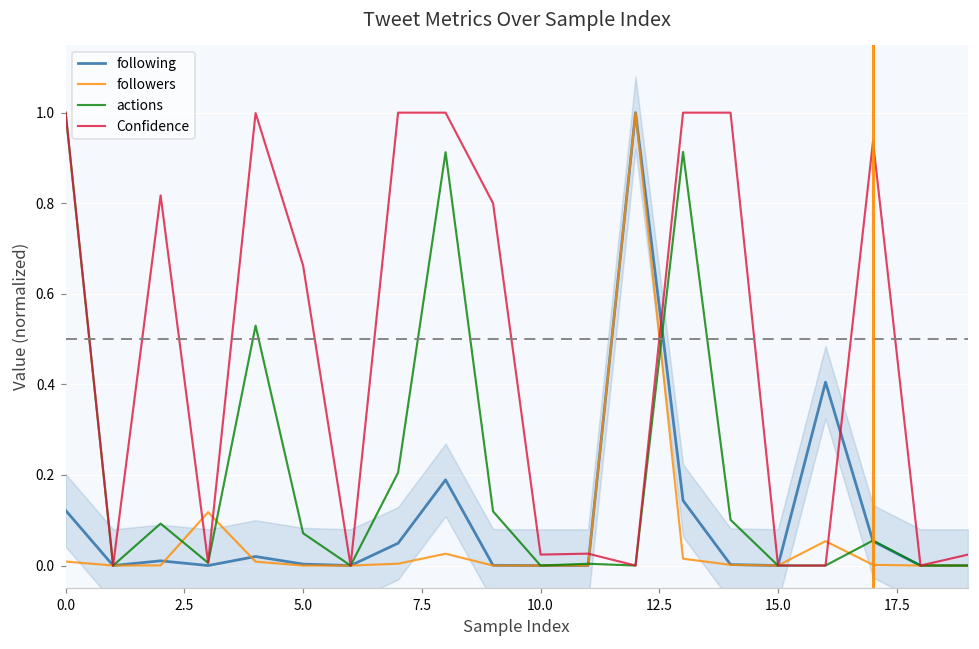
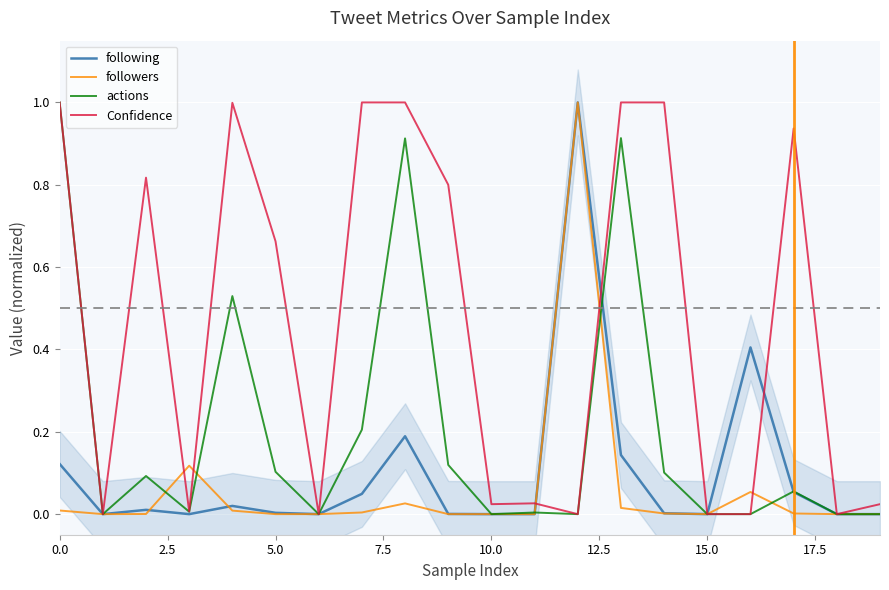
  {
    "followers": {
      "0.0": 0.01
    },
    "actions": {
-     "5.0": 0.07
+     "5.0": 0.10
    },
    "Confidence": {
      "5.0": 0.66,
      "10.0": 0.02
    }
  }
